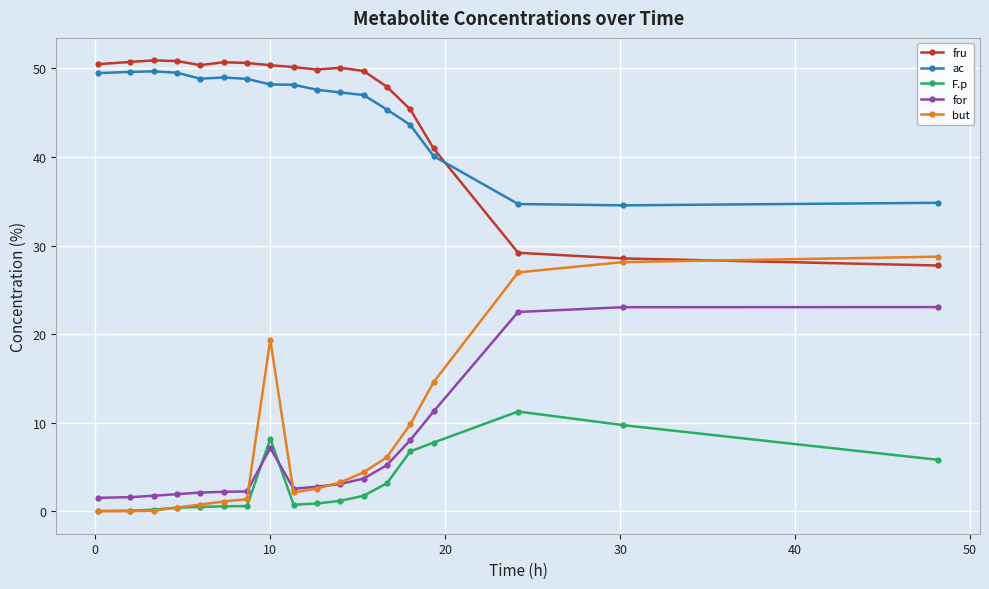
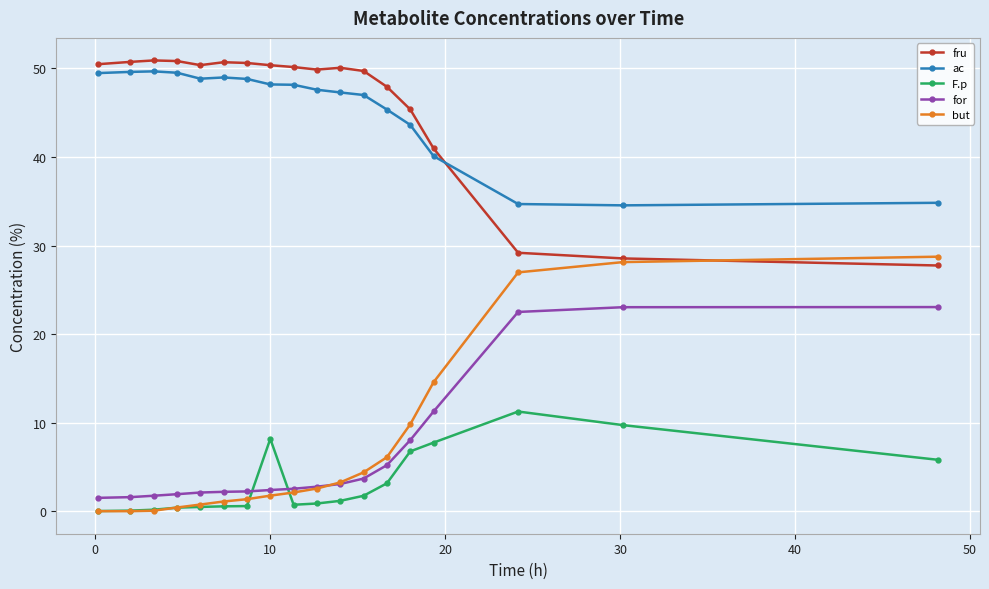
  {
    "fru": {
      "10": 50
    },
    "ac": {
      "10": 48
    },
    "F.p": {
      "10": 8
    },
    "for": {
-     "10": 7
+     "10": 2
    },
    "but": {
-     "10": 19
+     "10": 2
    }
  }
